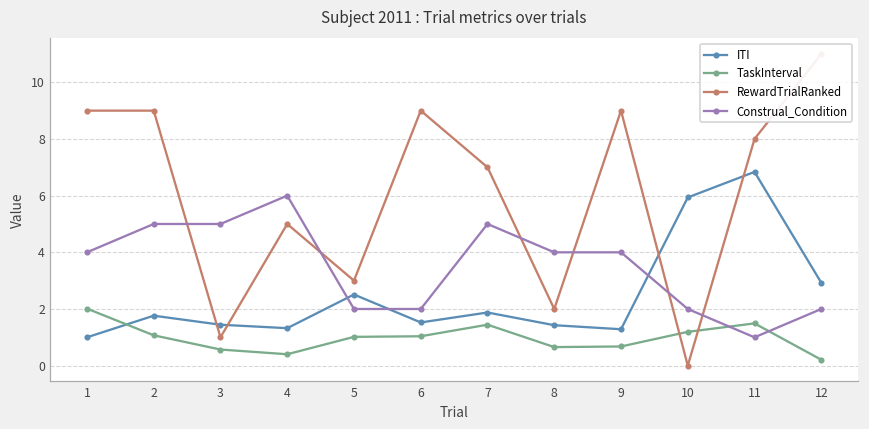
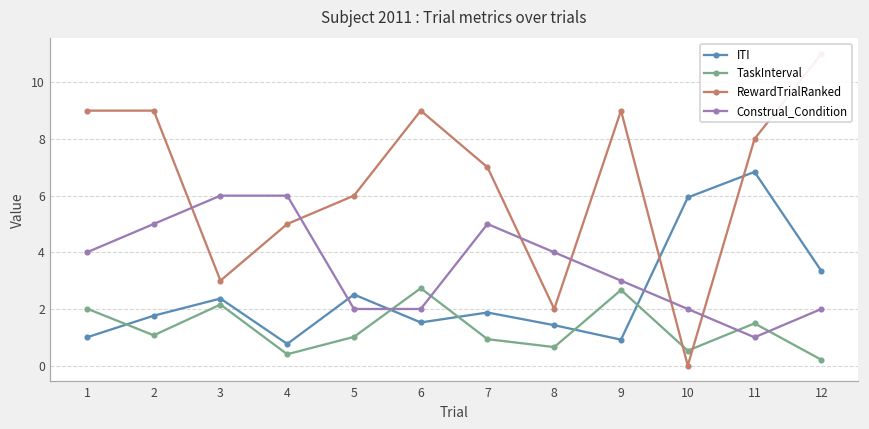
  {
    "ITI": {
      "1": 1.0,
      "2": 1.8,
-     "3": 1.4,
-     "4": 1.3,
+     "3": 2.4,
+     "4": 0.8,
      "5": 2.5,
      "6": 1.5,
      "7": 1.9,
      "8": 1.4,
-     "9": 1.3,
+     "9": 0.9,
      "10": 5.9,
      "11": 6.8,
-     "12": 2.9
+     "12": 3.3
    },
    "TaskInterval": {
      "1": 2.0,
      "2": 1.1,
-     "3": 0.6,
+     "3": 2.2,
      "4": 0.4,
      "5": 1.0,
-     "6": 1.0,
-     "7": 1.4,
+     "6": 2.7,
+     "7": 0.9,
      "8": 0.7,
-     "9": 0.7,
-     "10": 1.2,
+     "9": 2.7,
+     "10": 0.5,
      "11": 1.5,
      "12": 0.2
    },
    "RewardTrialRanked": {
      "1": 9,
      "2": 9,
-     "3": 1,
+     "3": 3,
      "4": 5,
-     "5": 3,
+     "5": 6,
      "6": 9,
      "7": 7,
      "8": 2,
      "9": 9,
      "10": 0,
      "11": 8
    },
    "Construal_Condition": {
      "1": 4,
      "2": 5,
-     "3": 5,
+     "3": 6,
      "4": 6,
      "5": 2,
      "6": 2,
      "7": 5,
      "8": 4,
-     "9": 4,
+     "9": 3,
      "10": 2,
      "11": 1,
      "12": 2
    }
  }
